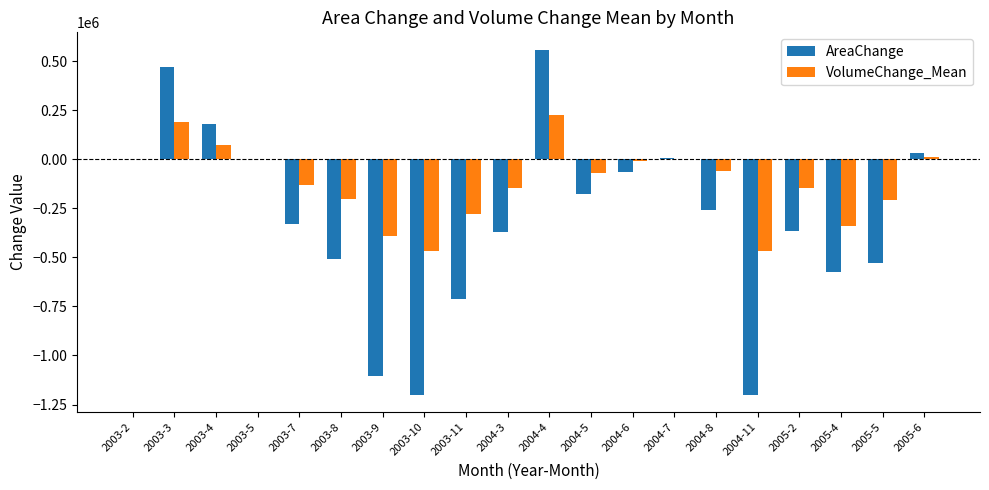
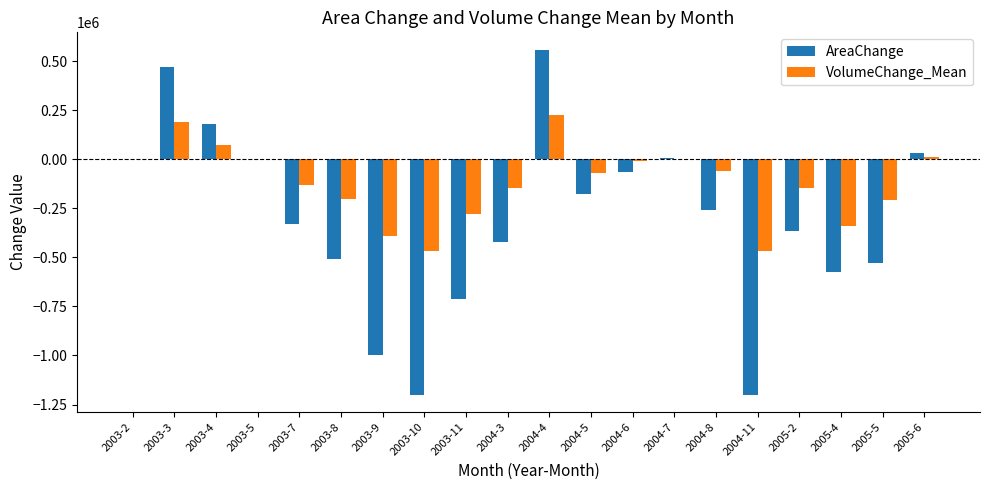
  {
    "AreaChange": {
      "2003-2": 0,
      "2003-3": 470000,
      "2003-4": 180000,
      "2003-5": 0,
      "2003-7": -330000,
      "2003-8": -510000,
-     "2003-9": -1100000,
+     "2003-9": -1000000,
      "2003-10": -1200000,
      "2003-11": -710000,
-     "2004-3": -370000,
+     "2004-3": -420000,
      "2004-4": 560000,
      "2004-5": -180000,
      "2004-6": -60000,
      "2004-8": -260000,
      "2004-11": -1200000,
      "2005-2": -360000,
      "2005-4": -580000,
      "2005-5": -530000,
      "2005-6": 30000
    },
    "VolumeChange_Mean": {
      "2003-2": 0,
      "2003-3": 190000,
      "2003-4": 70000,
      "2003-5": 0,
      "2003-7": -130000,
      "2003-8": -200000,
      "2003-9": -390000,
      "2003-10": -470000,
      "2003-11": -280000,
      "2004-3": -150000,
      "2004-4": 230000,
      "2004-5": -70000,
      "2004-8": -60000,
      "2004-11": -470000,
      "2005-2": -140000,
      "2005-4": -340000,
      "2005-5": -210000,
      "2005-6": 10000
    }
  }
